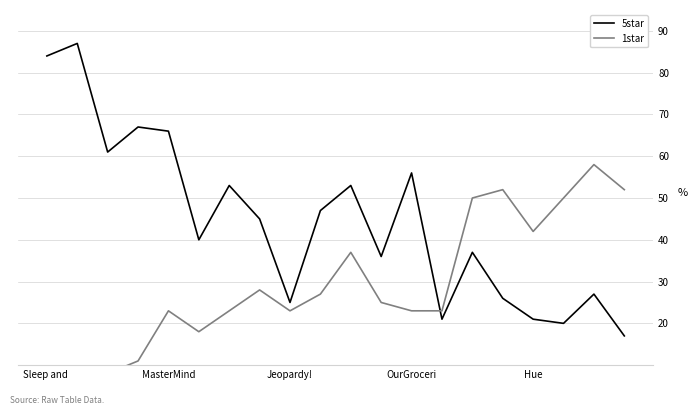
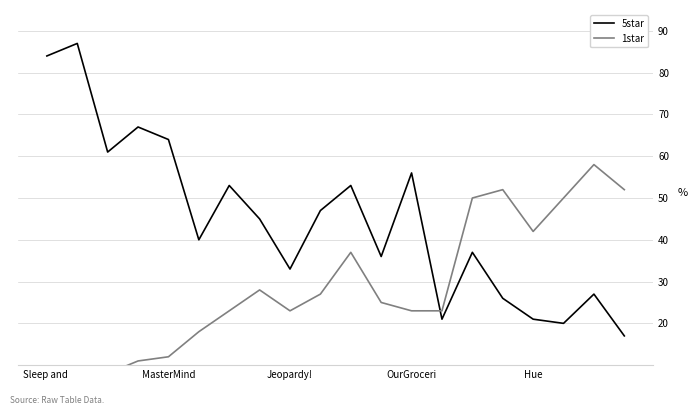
  {
    "5star": {
      "Sleep and": 84,
-     "MasterMind": 66,
-     "Jeopardy!": 25,
+     "MasterMind": 64,
+     "Jeopardy!": 33,
      "OurGroceri": 56,
      "Hue": 21
    },
    "1star": {
-     "MasterMind": 23,
+     "MasterMind": 12,
      "Jeopardy!": 23,
      "OurGroceri": 23,
      "Hue": 42
    }
  }
